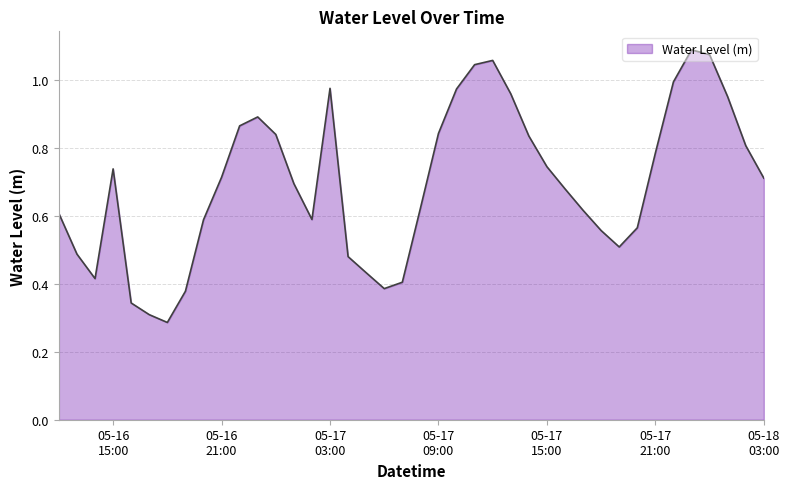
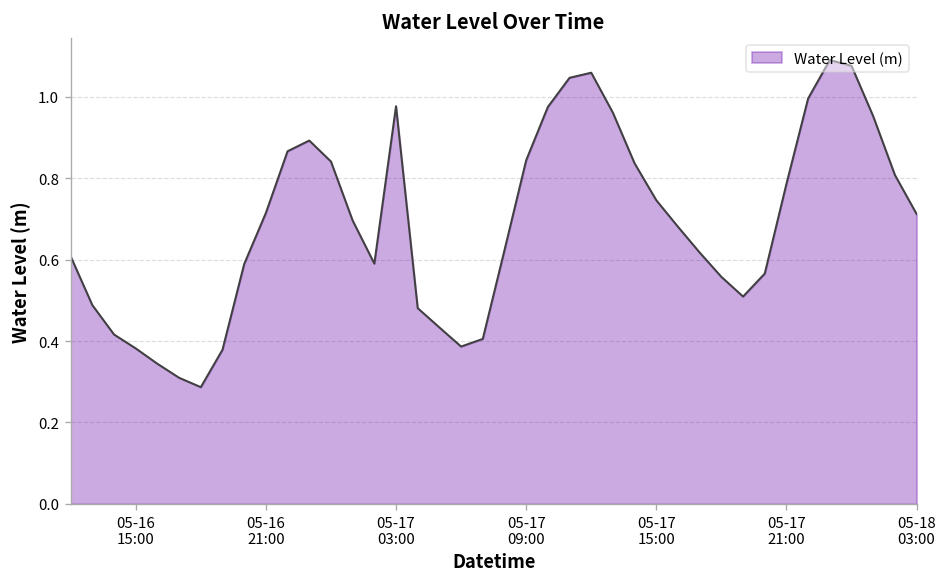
  {
-   "05-16 15:00": 0.74,
+   "05-16 15:00": 0.38,
    "05-16 21:00": 0.71,
    "05-17 03:00": 0.98,
    "05-17 09:00": 0.84,
    "05-17 15:00": 0.75,
    "05-17 21:00": 0.79,
    "05-18 03:00": 0.71
  }
